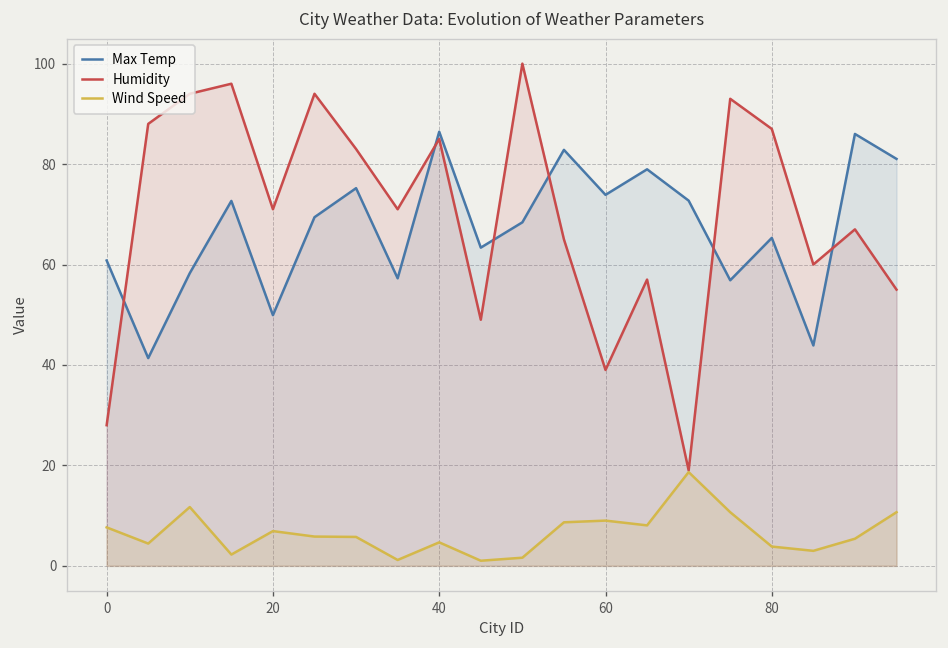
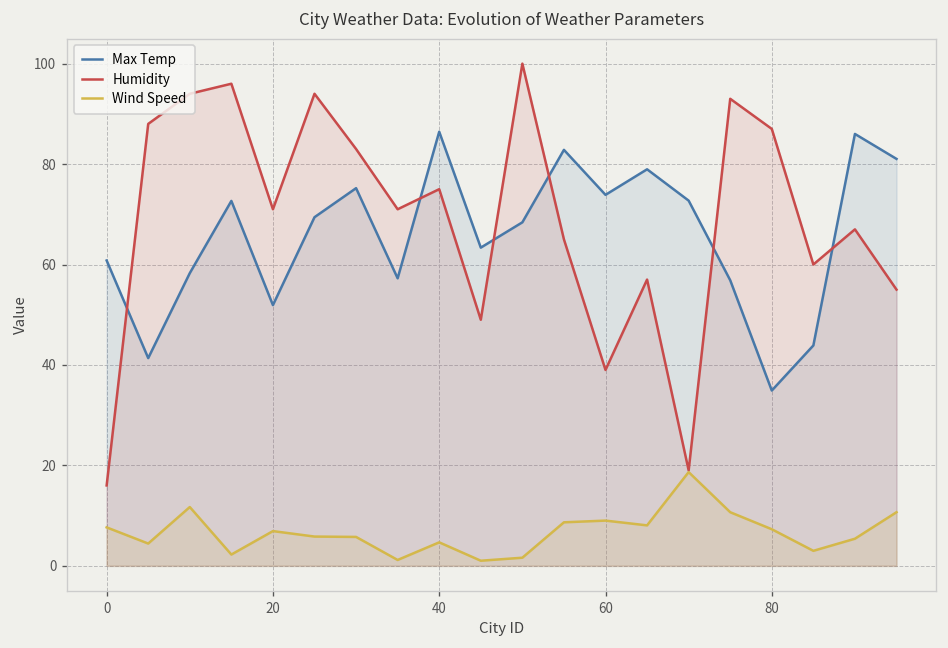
  {
    "Max Temp": {
      "0": 61,
-     "20": 50,
+     "20": 52,
      "40": 86,
      "60": 74,
-     "80": 65
+     "80": 35
    },
    "Humidity": {
-     "0": 28,
+     "0": 16,
      "20": 71,
-     "40": 85,
+     "40": 75,
      "60": 39,
      "80": 87
    },
    "Wind Speed": {
      "0": 8,
      "20": 7,
      "40": 5,
      "60": 9,
-     "80": 4
+     "80": 7
    }
  }
